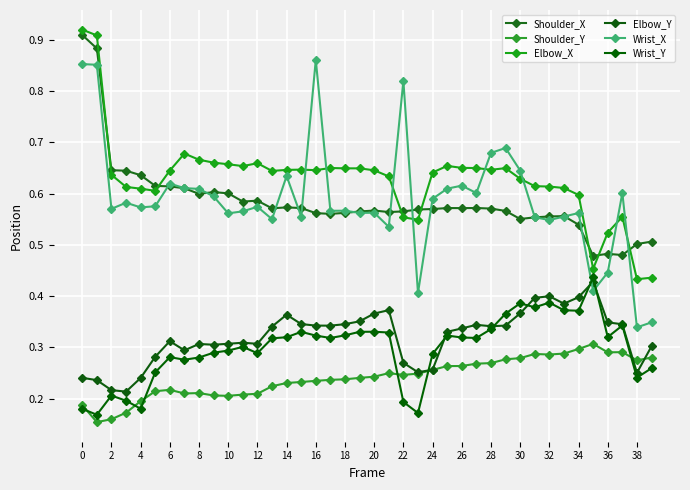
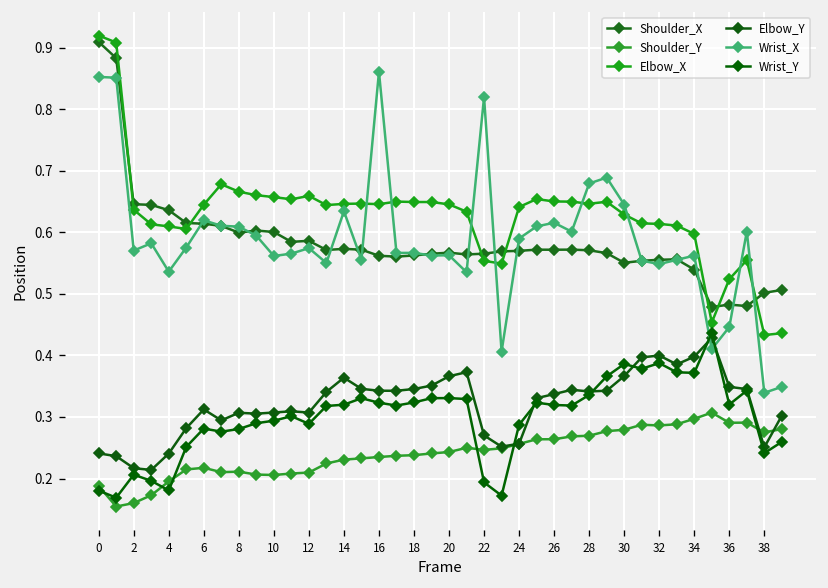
  {
    "Wrist_X": {
      "0": 0.85,
      "2": 0.57,
-     "4": 0.57,
+     "4": 0.54,
      "6": 0.62,
      "8": 0.61,
      "10": 0.56,
      "12": 0.57,
      "14": 0.63,
      "16": 0.86,
      "22": 0.82,
      "24": 0.59,
      "26": 0.62,
      "28": 0.68,
      "30": 0.64,
      "32": 0.55,
      "34": 0.56,
      "36": 0.45,
      "38": 0.34
    }
  }
